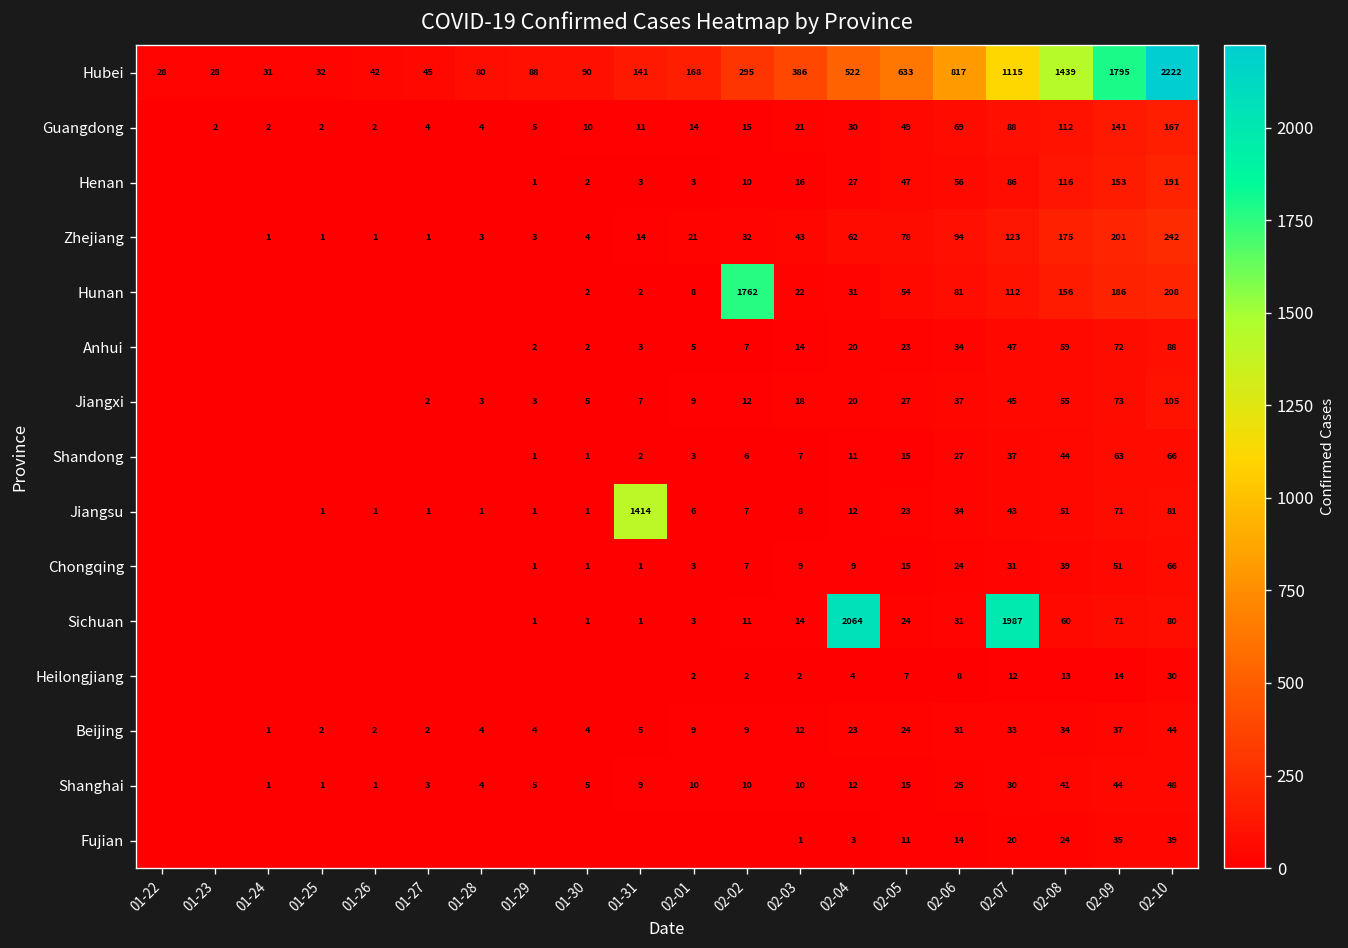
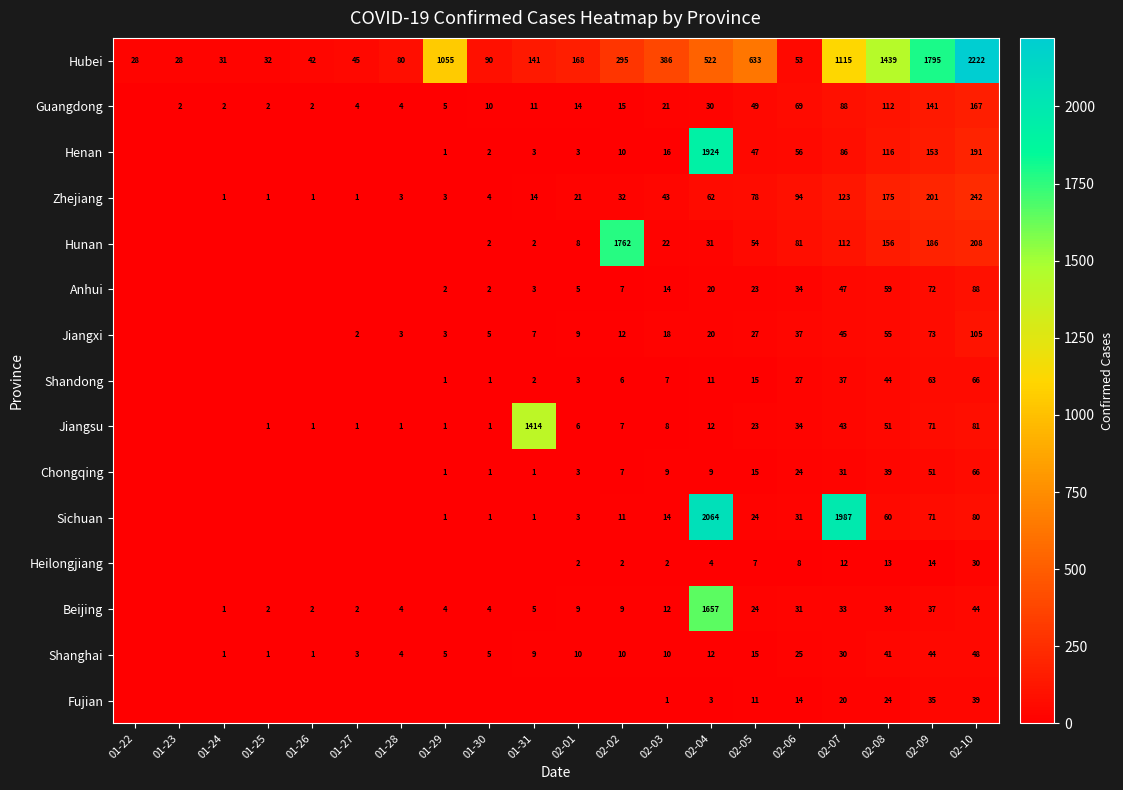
  {
    "Hubei": {
      "01-22": 28,
      "01-23": 28,
      "01-24": 31,
      "01-25": 32,
      "01-26": 42,
      "01-27": 45,
      "01-28": 80,
-     "01-29": 88,
+     "01-29": 1055,
      "01-30": 90,
      "01-31": 141,
      "02-01": 168,
      "02-02": 295,
      "02-03": 386,
      "02-04": 522,
      "02-05": 633,
-     "02-06": 817,
+     "02-06": 53,
      "02-07": 1115,
      "02-08": 1439,
      "02-09": 1795,
      "02-10": 2222
    },
    "Henan": {
      "01-29": 1,
      "01-30": 2,
      "01-31": 3,
      "02-01": 3,
      "02-02": 10,
      "02-03": 16,
-     "02-04": 27,
+     "02-04": 1924,
      "02-05": 47,
      "02-06": 56,
      "02-07": 86,
      "02-08": 116,
      "02-09": 153,
      "02-10": 191
    },
    "Beijing": {
      "01-24": 1,
      "01-25": 2,
      "01-26": 2,
      "01-27": 2,
      "01-28": 4,
      "01-29": 4,
      "01-30": 4,
      "01-31": 5,
      "02-01": 9,
      "02-02": 9,
      "02-03": 12,
-     "02-04": 23,
+     "02-04": 1657,
      "02-05": 24,
      "02-06": 31,
      "02-07": 33,
      "02-08": 34,
      "02-09": 37,
      "02-10": 44
    }
  }
